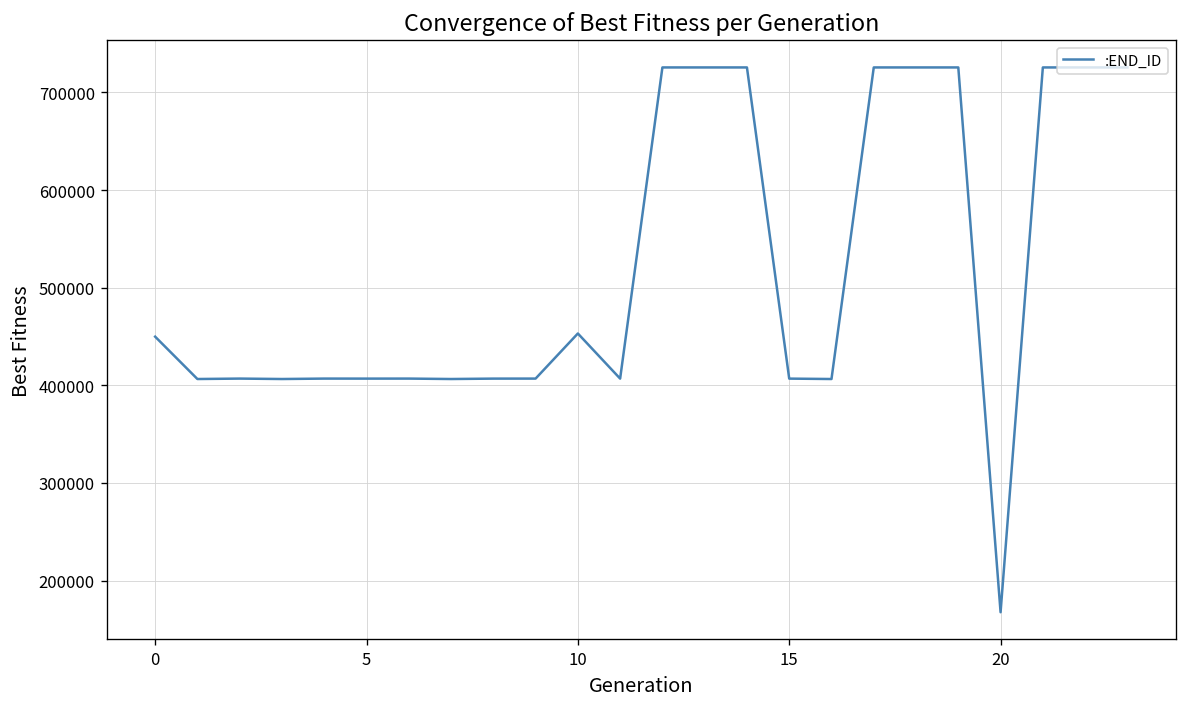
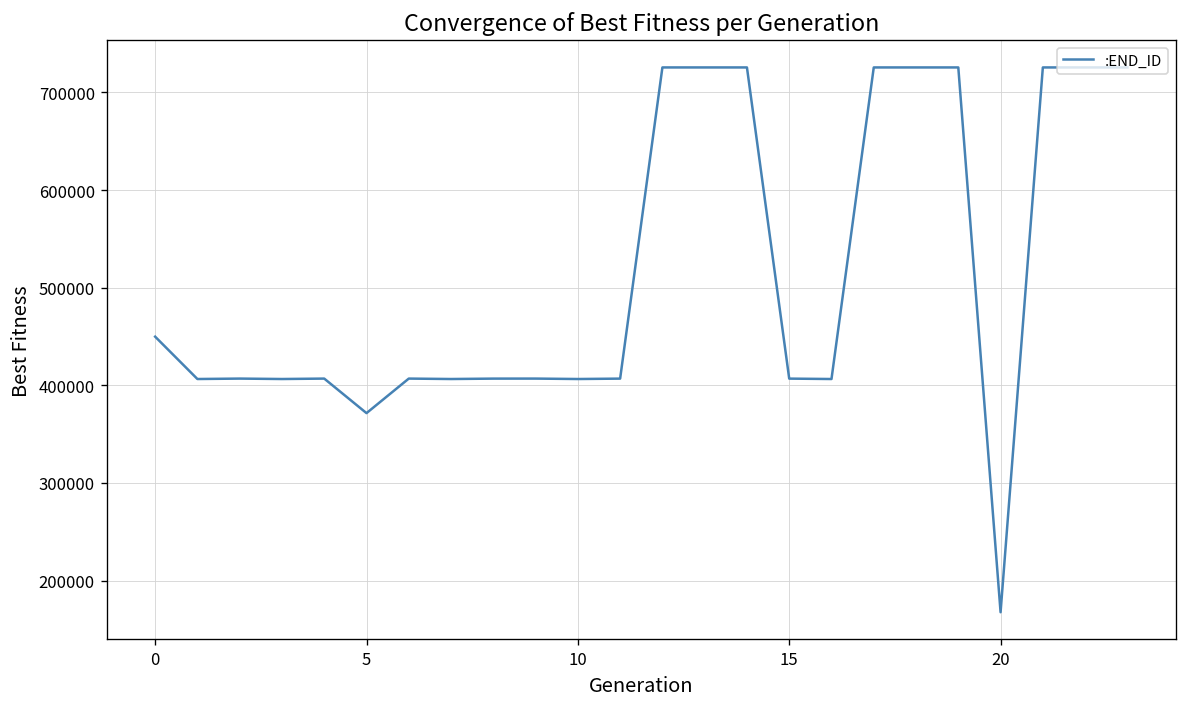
  {
    "0": 450000,
-   "5": 410000,
-   "10": 450000,
+   "5": 370000,
+   "10": 410000,
    "15": 410000,
    "20": 170000
  }
